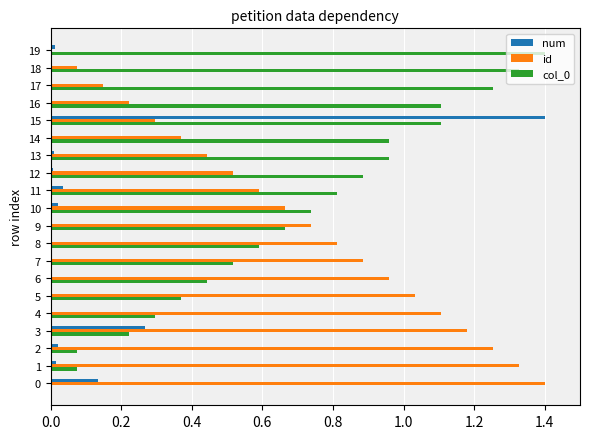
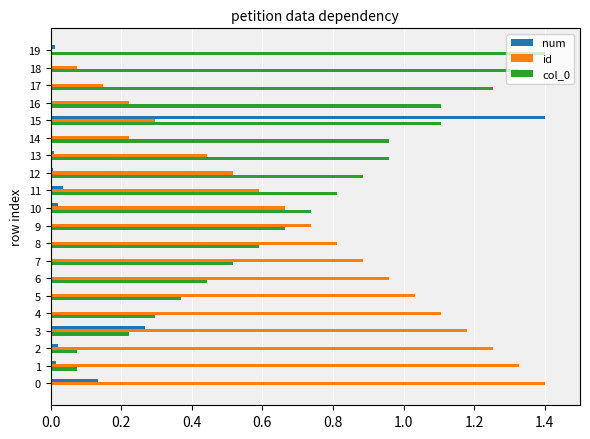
  {
    "num": {
      "19": 0.01,
      "18": 0.00,
      "16": 0.00,
      "15": 1.40,
      "14": 0.00,
      "13": 0.01,
      "11": 0.03,
      "10": 0.02,
      "5": 0.00,
      "3": 0.27,
      "2": 0.02,
      "1": 0.02,
      "0": 0.13
    },
    "id": {
      "19": 0.00,
      "18": 0.07,
      "17": 0.15,
      "16": 0.22,
      "15": 0.29,
-     "14": 0.37,
+     "14": 0.22,
      "13": 0.44,
      "12": 0.52,
      "11": 0.59,
      "10": 0.66,
      "9": 0.74,
      "8": 0.81,
      "7": 0.88,
      "6": 0.96,
      "5": 1.03,
      "4": 1.11,
      "3": 1.18,
      "2": 1.25,
      "1": 1.33,
      "0": 1.40
    },
    "col_0": {
      "17": 1.25,
      "16": 1.11,
      "15": 1.11,
      "14": 0.96,
      "13": 0.96,
      "12": 0.88,
      "11": 0.81,
      "10": 0.74,
      "9": 0.66,
      "8": 0.59,
      "7": 0.52,
      "6": 0.44,
      "5": 0.37,
      "4": 0.29,
      "3": 0.22,
      "2": 0.07,
      "1": 0.07,
      "0": 0.00
    }
  }
